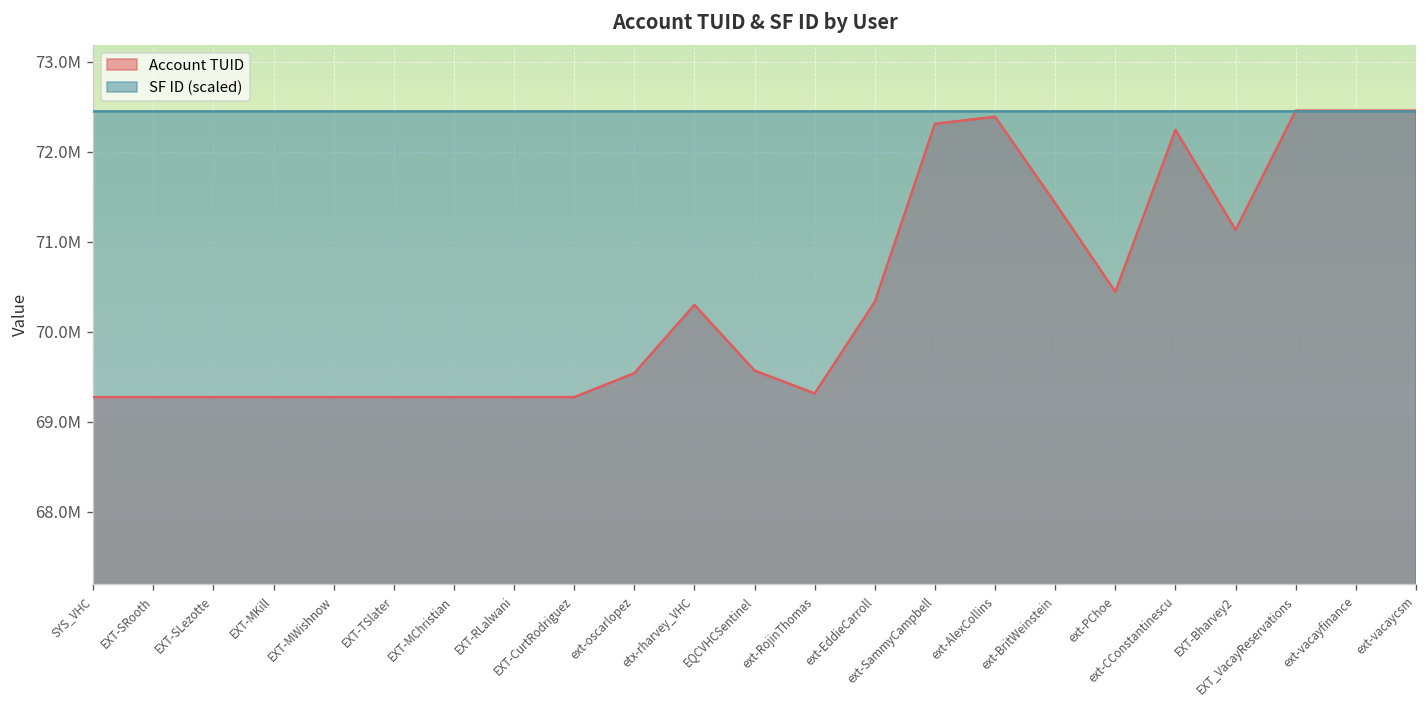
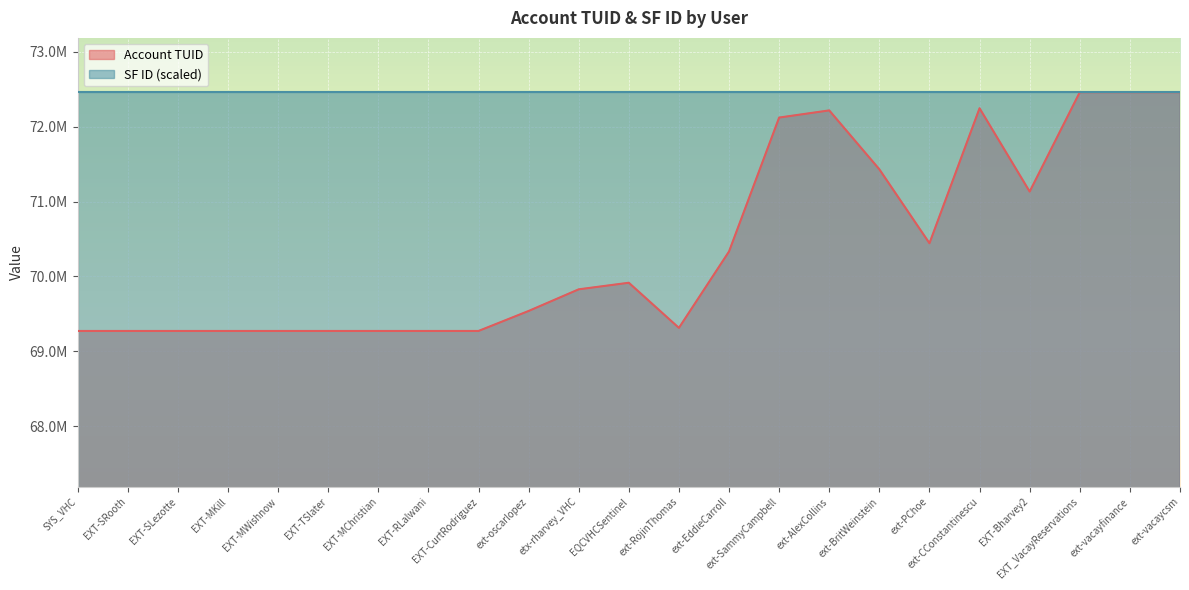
  {
    "Account TUID": {
      "SYS_VHC": 69300000,
      "EXT-SRooth": 69300000,
      "EXT-SLezotte": 69300000,
      "EXT-MKill": 69300000,
      "EXT-MWishnow": 69300000,
      "EXT-TSlater": 69300000,
      "EXT-MChristian": 69300000,
      "EXT-RLalwani": 69300000,
      "EXT-CurtRodriguez": 69300000,
      "ext-oscarlopez": 69500000,
-     "etx-rharvey_VHC": 70300000,
-     "EQCVHCSentinel": 69600000,
+     "etx-rharvey_VHC": 69800000,
+     "EQCVHCSentinel": 69900000,
      "ext-RojinThomas": 69300000,
      "ext-EddieCarroll": 70300000,
-     "ext-SammyCampbell": 72300000,
-     "ext-AlexCollins": 72400000,
+     "ext-SammyCampbell": 72100000,
+     "ext-AlexCollins": 72200000,
      "ext-BritWeinstein": 71400000,
      "ext-PChoe": 70400000,
      "ext-CConstantinescu": 72200000,
      "EXT-Bharvey2": 71100000
    },
    "SF ID (scaled)": {
      "SYS_VHC": 72500000,
      "EXT-SRooth": 72500000,
      "EXT-SLezotte": 72500000,
      "EXT-MKill": 72500000,
      "EXT-MWishnow": 72500000,
      "EXT-TSlater": 72500000,
      "EXT-MChristian": 72500000,
      "EXT-RLalwani": 72500000,
      "EXT-CurtRodriguez": 72500000,
      "ext-oscarlopez": 72500000,
      "etx-rharvey_VHC": 72500000,
      "EQCVHCSentinel": 72500000,
      "ext-RojinThomas": 72500000,
      "ext-EddieCarroll": 72500000,
      "ext-SammyCampbell": 72500000,
      "ext-AlexCollins": 72500000,
      "ext-BritWeinstein": 72500000,
      "ext-PChoe": 72500000,
      "ext-CConstantinescu": 72500000,
      "EXT-Bharvey2": 72500000
    }
  }
